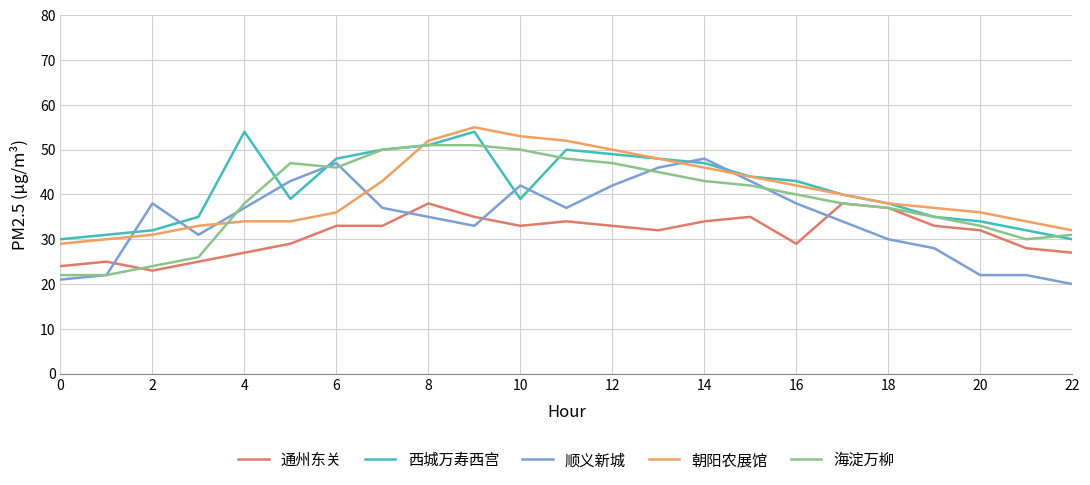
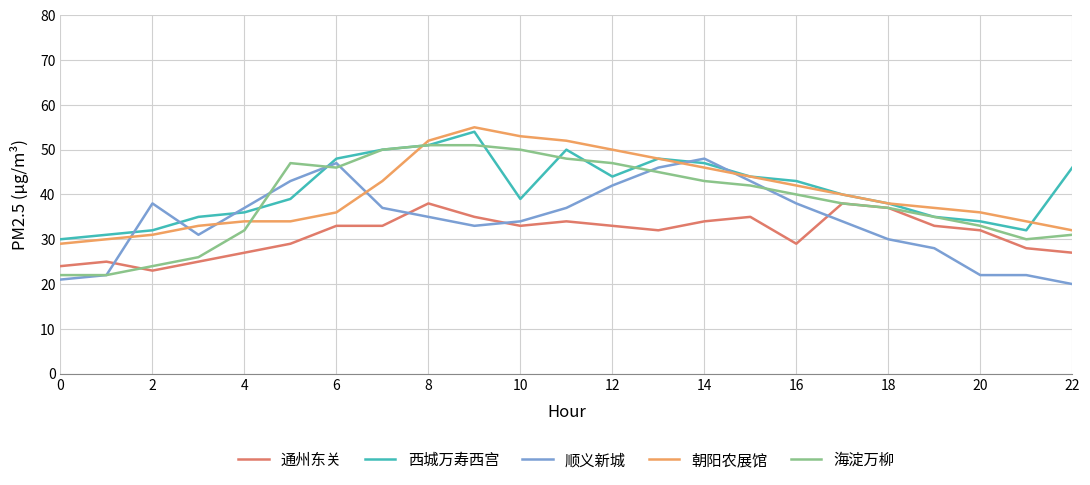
  {
    "西城万寿西宫": {
      "0": 30,
      "2": 32,
-     "4": 54,
+     "4": 36,
      "6": 48,
      "10": 39,
-     "12": 49,
+     "12": 44,
      "14": 47,
      "16": 43,
      "20": 34,
-     "22": 30
+     "22": 46
    },
    "顺义新城": {
      "0": 21,
      "2": 38,
      "4": 37,
      "6": 47,
      "8": 35,
-     "10": 42,
+     "10": 34,
      "12": 42,
      "14": 48,
      "16": 38,
      "18": 30,
      "20": 22,
      "22": 20
    },
    "海淀万柳": {
      "0": 22,
      "2": 24,
-     "4": 38,
+     "4": 32,
      "6": 46,
      "10": 50,
      "12": 47,
      "14": 43,
      "16": 40,
      "20": 33,
      "22": 31
    }
  }
